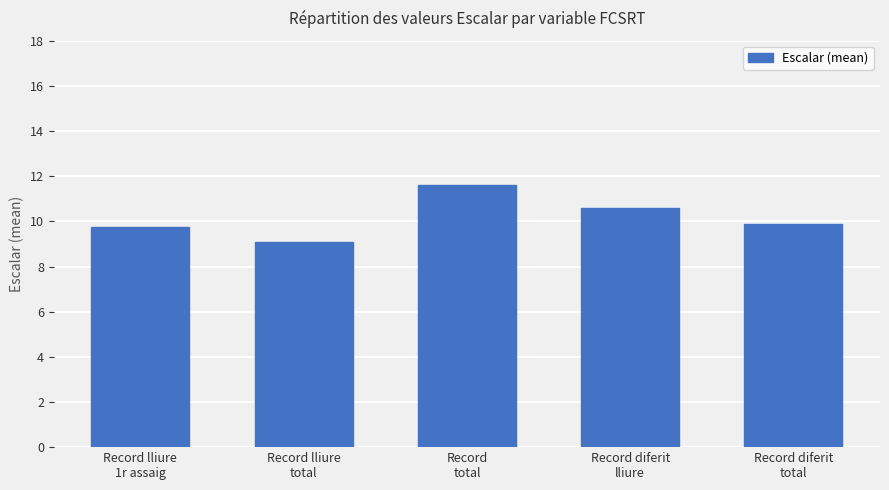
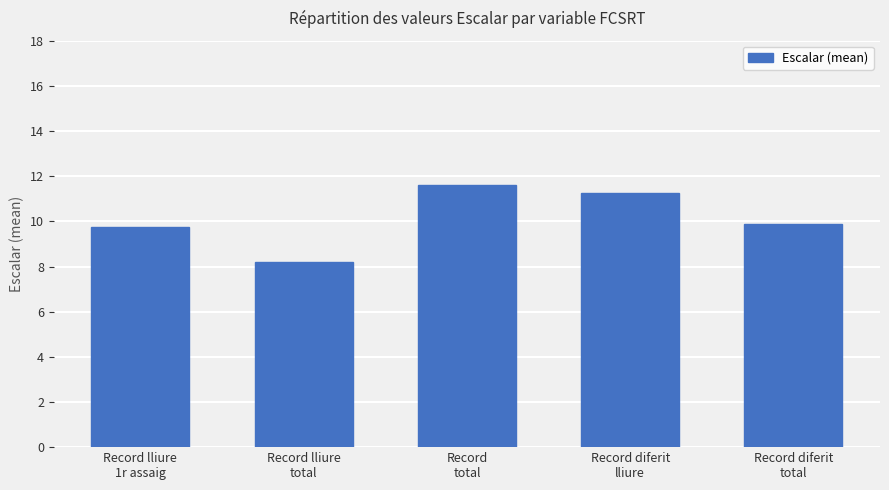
  {
    "Record lliure 1r assaig": 9.8,
-   "Record lliure total": 9.1,
+   "Record lliure total": 8.2,
    "Record total": 11.6,
-   "Record diferit lliure": 10.6,
+   "Record diferit lliure": 11.3,
    "Record diferit total": 9.9
  }
